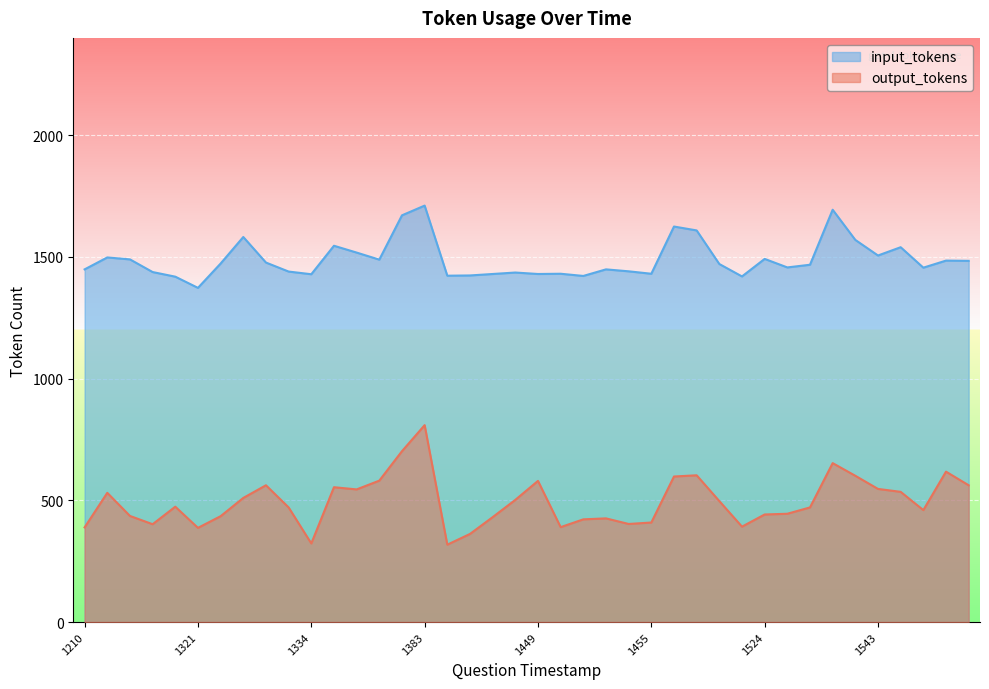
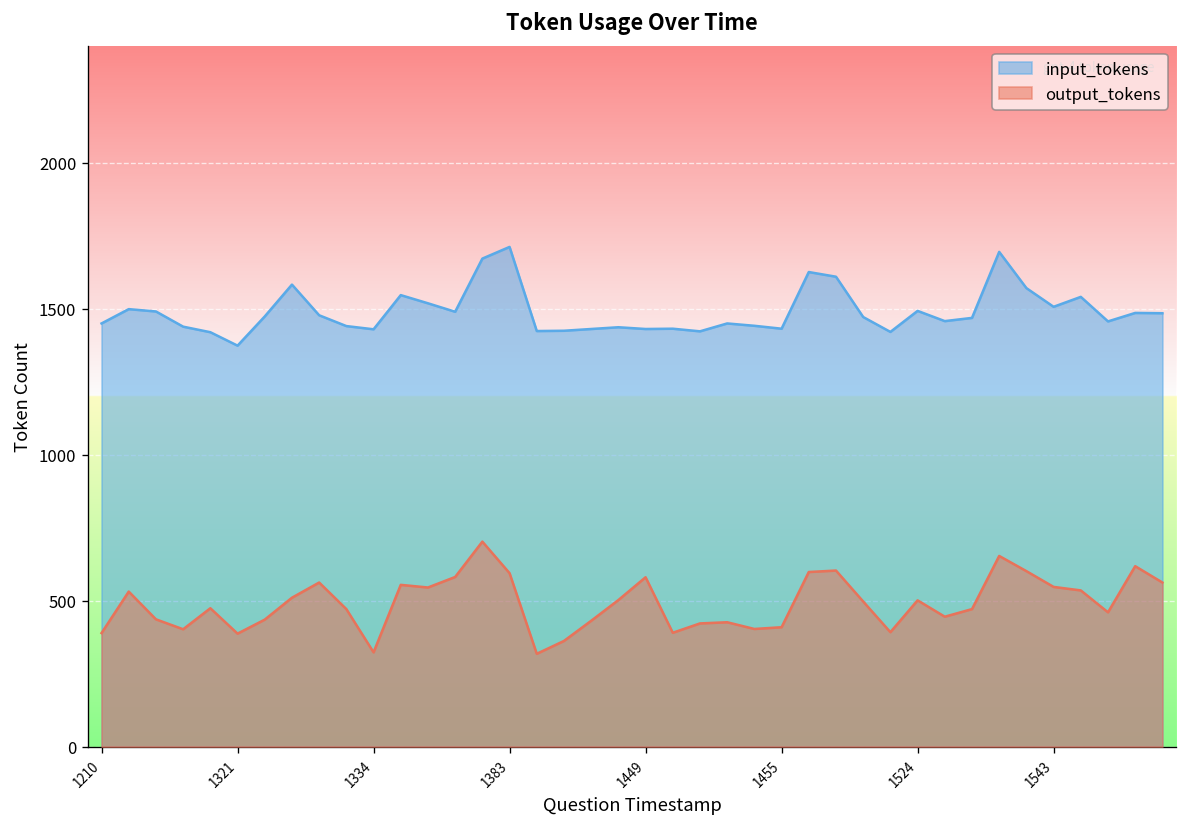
  {
    "input_tokens": {
      "1210": 1450,
      "1321": 1370,
      "1334": 1430,
      "1383": 1710,
      "1449": 1430,
      "1455": 1430,
      "1524": 1490,
      "1543": 1510
    },
    "output_tokens": {
      "1210": 390,
      "1321": 390,
      "1334": 320,
-     "1383": 810,
+     "1383": 590,
      "1449": 580,
      "1455": 410,
-     "1524": 440,
+     "1524": 500,
      "1543": 550
    }
  }
